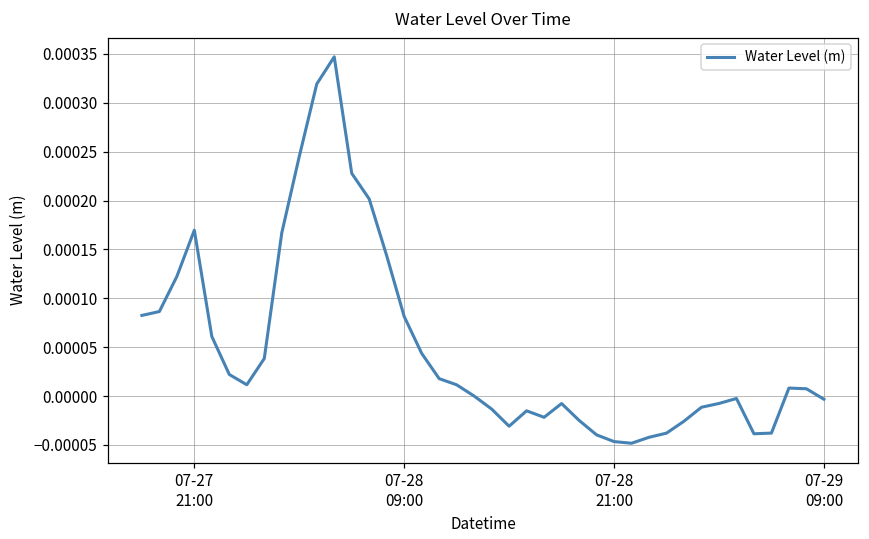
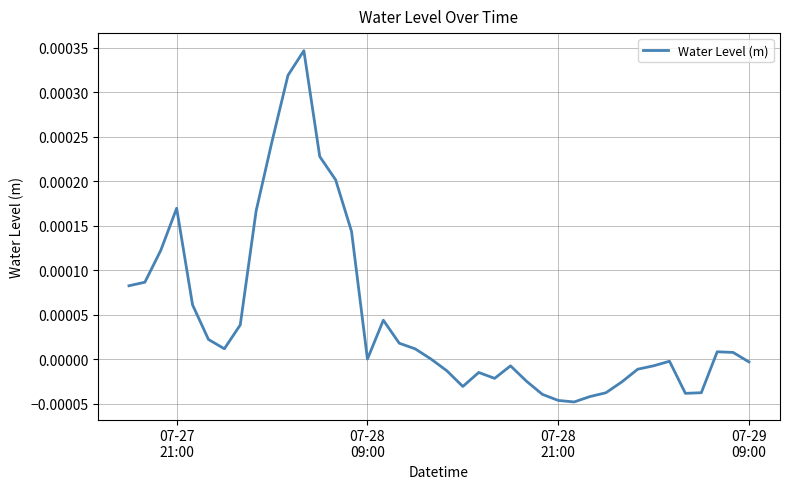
  {
    "07-27 21:00": 0.00017,
-   "07-28 09:00": 0.0001,
+   "07-28 09:00": 0.0000,
    "07-28 21:00": -0.00005,
    "07-29 09:00": 0.00000
  }
